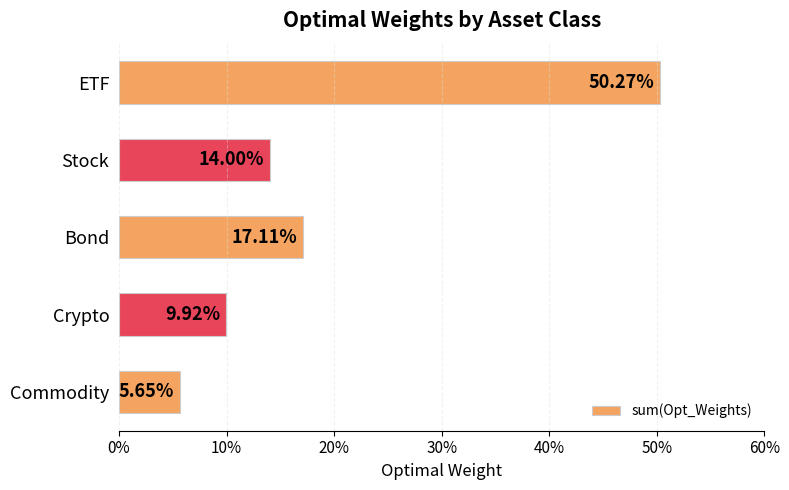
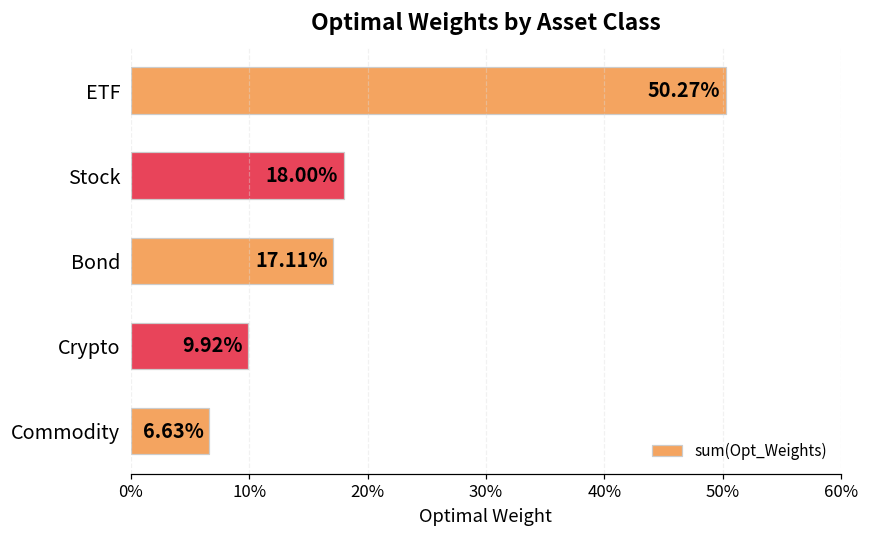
  {
    "ETF": "50.27%",
-   "Stock": "14.00%",
+   "Stock": "18.00%",
    "Bond": "17.11%",
    "Crypto": "9.92%",
-   "Commodity": "5.65%"
+   "Commodity": "6.63%"
  }
